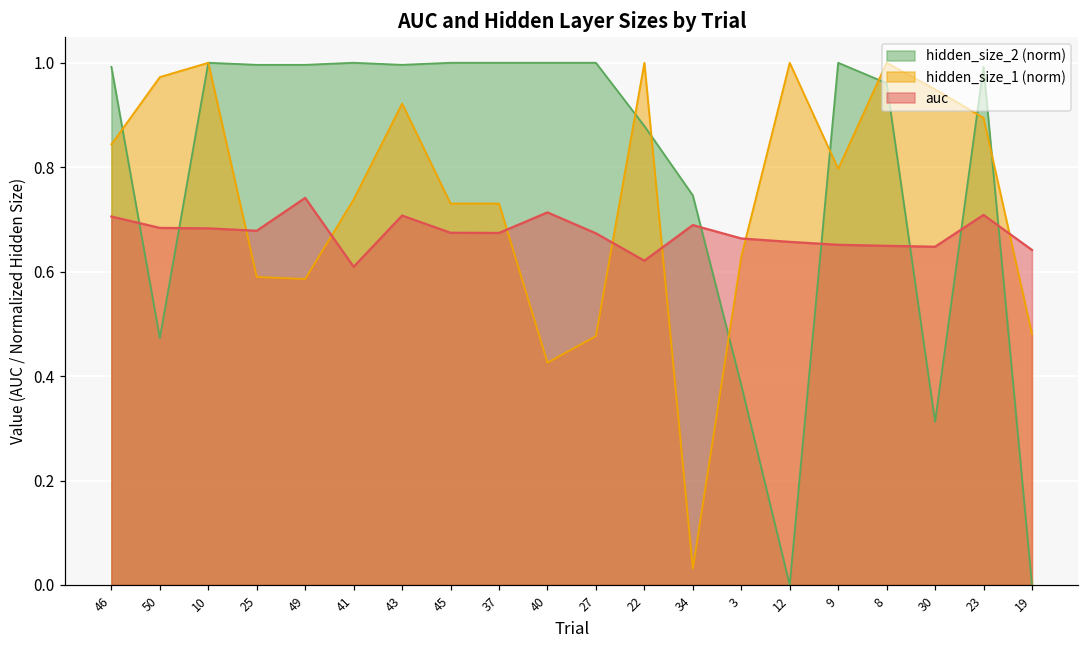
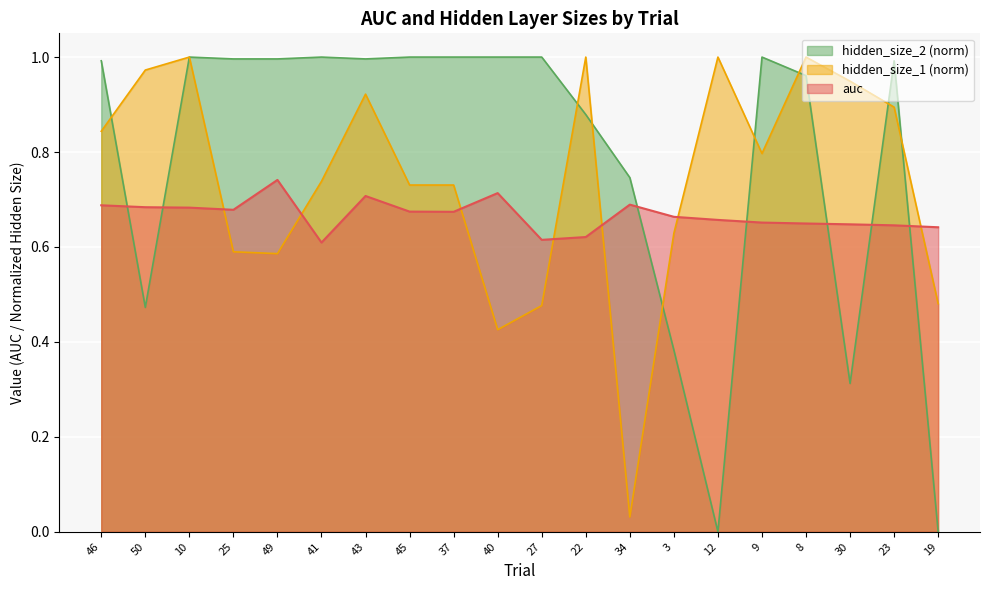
  {
    "hidden_size_2 (norm)": {
      "46": 0.99,
      "50": 0.47,
      "25": 1.00,
      "49": 1.00,
      "41": 1.00,
      "43": 1.00,
      "45": 1.00,
      "37": 1.00,
      "40": 1.00,
      "27": 1.00,
      "22": 0.88,
      "34": 0.75,
      "3": 0.38,
      "12": 0.00,
      "9": 1.00,
      "30": 0.31,
      "19": 0.00
    },
    "hidden_size_1 (norm)": {
      "46": 0.84,
      "50": 0.97,
      "25": 0.59,
      "49": 0.59,
      "41": 0.74,
      "43": 0.92,
      "45": 0.73,
      "37": 0.73,
      "40": 0.43,
      "27": 0.48,
      "22": 1.00,
      "34": 0.03,
      "3": 0.63,
      "12": 1.00,
      "9": 0.80,
      "23": 0.89,
      "19": 0.48
    },
    "auc": {
-     "46": 0.71,
+     "46": 0.69,
      "50": 0.68,
      "10": 0.68,
      "25": 0.68,
      "49": 0.74,
      "41": 0.61,
      "43": 0.71,
      "45": 0.67,
      "37": 0.67,
      "40": 0.71,
-     "27": 0.67,
+     "27": 0.61,
      "22": 0.62,
      "34": 0.69,
      "3": 0.66,
      "12": 0.66,
      "9": 0.65,
      "8": 0.65,
      "30": 0.65,
-     "23": 0.71,
+     "23": 0.65,
      "19": 0.64
    }
  }
